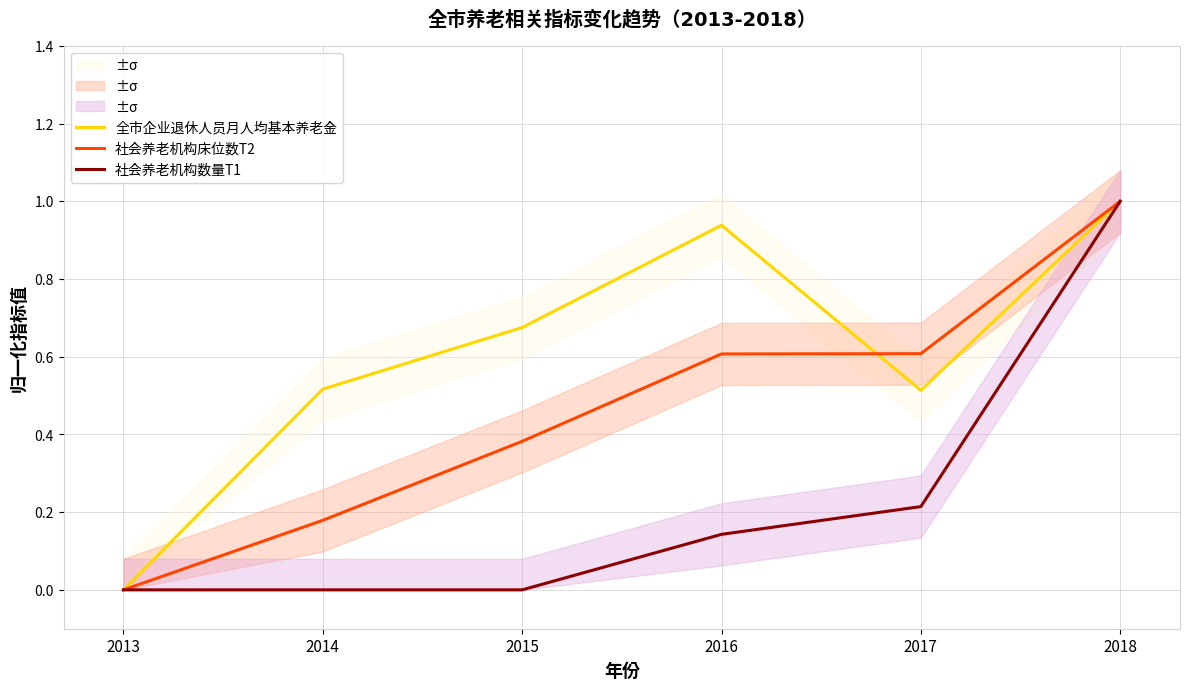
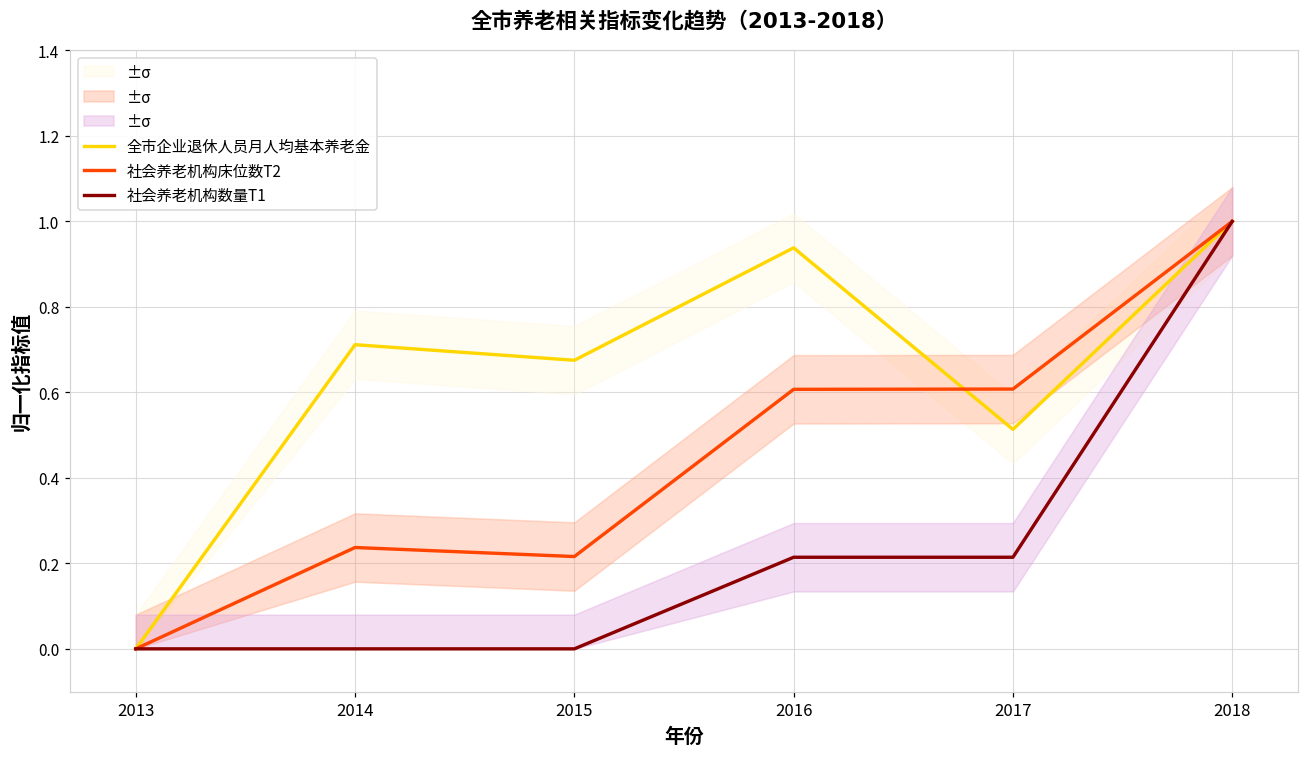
  {
    "全市企业退休人员月人均基本养老金": {
-     "2014": 0.52,
+     "2014": 0.71,
      "2015": 0.68,
      "2016": 0.94,
      "2017": 0.51
    },
    "社会养老机构床位数T2": {
-     "2014": 0.18,
-     "2015": 0.38,
+     "2014": 0.24,
+     "2015": 0.22,
      "2016": 0.61,
      "2017": 0.61
    },
    "社会养老机构数量T1": {
      "2014": 0.00,
      "2015": 0.00,
-     "2016": 0.14,
+     "2016": 0.21,
      "2017": 0.21
    }
  }
